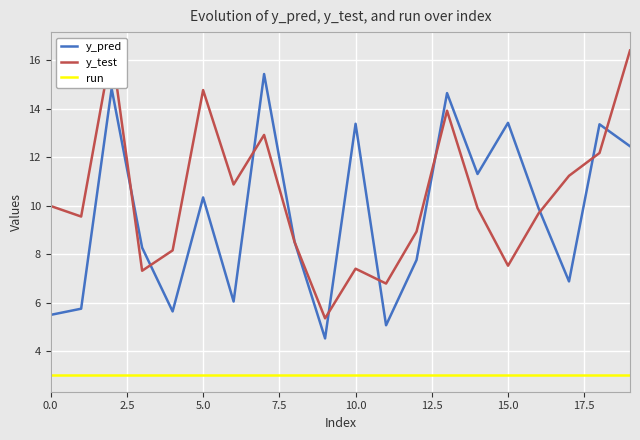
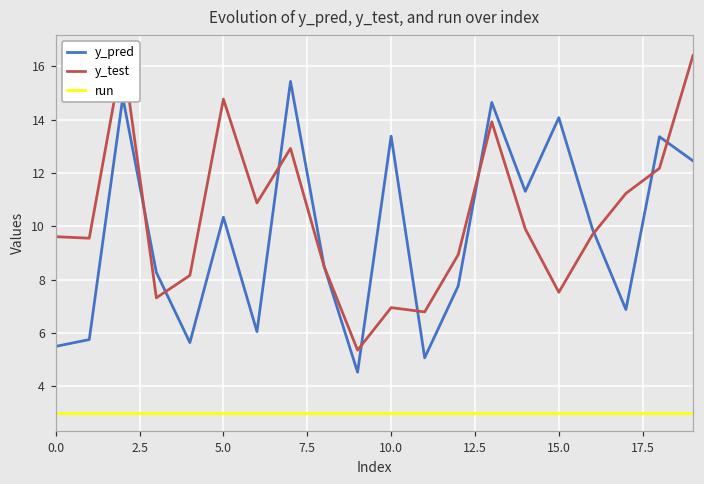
  {
    "y_pred": {
      "0.0": 5.5,
      "5.0": 10.3,
      "10.0": 13.4,
-     "15.0": 13.4
+     "15.0": 14.1
    },
    "y_test": {
-     "0.0": 10.0,
+     "0.0": 9.6,
      "5.0": 14.8,
-     "10.0": 7.4,
+     "10.0": 6.9,
      "15.0": 7.5
    },
    "run": {
      "0.0": 3.0,
      "5.0": 3.0,
      "10.0": 3.0,
      "15.0": 3.0
    }
  }
